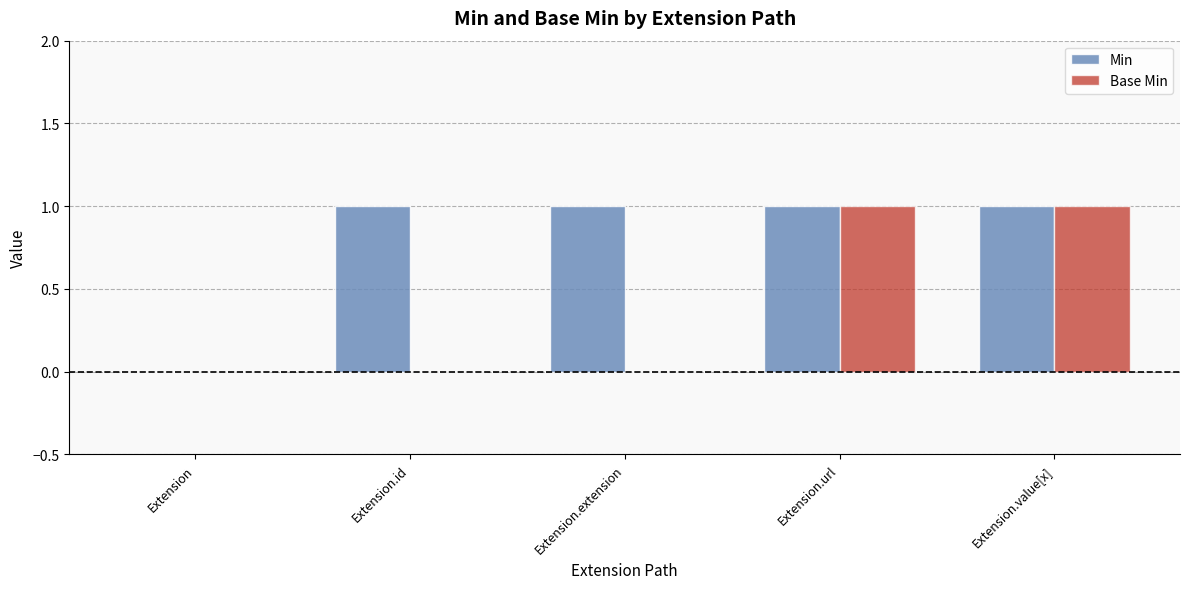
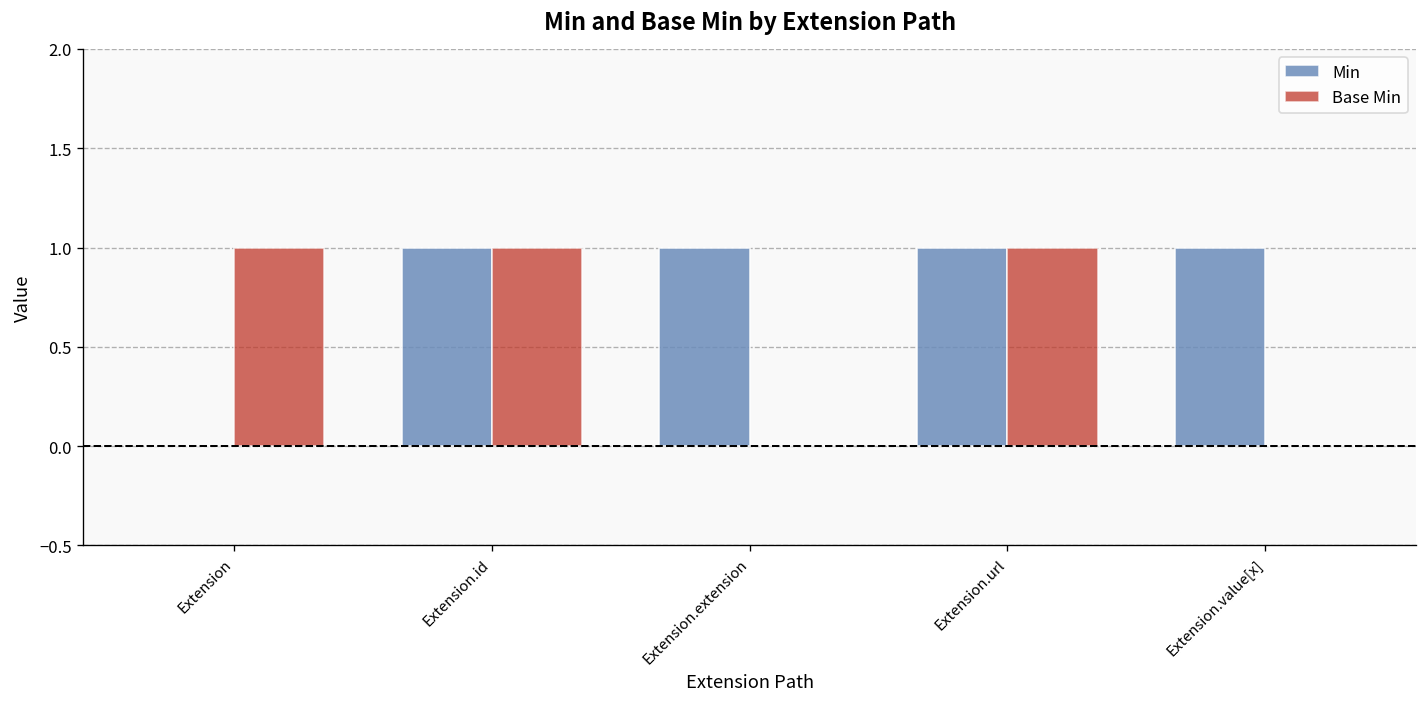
  {
    "Min": {
      "Extension": 0,
      "Extension.id": 1,
      "Extension.extension": 1,
      "Extension.url": 1,
      "Extension.value[x]": 1
    },
    "Base Min": {
-     "Extension": 0,
-     "Extension.id": 0,
+     "Extension": 1,
+     "Extension.id": 1,
      "Extension.extension": 0,
      "Extension.url": 1,
-     "Extension.value[x]": 1
+     "Extension.value[x]": 0
    }
  }
